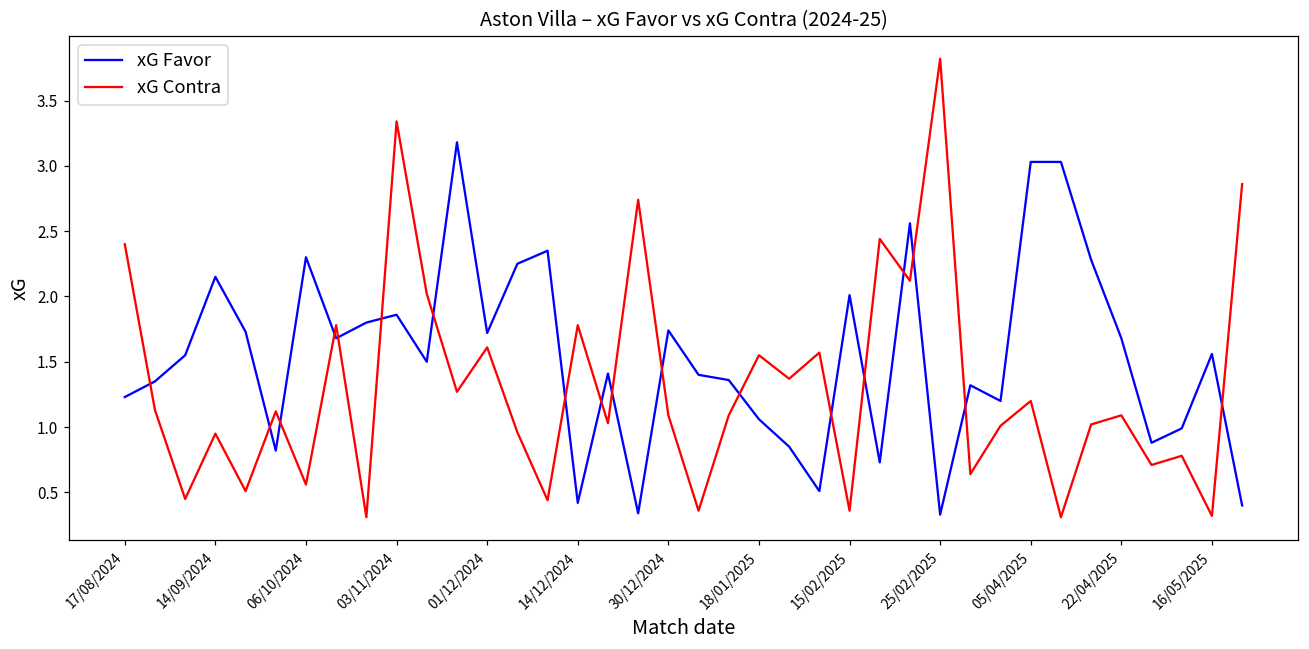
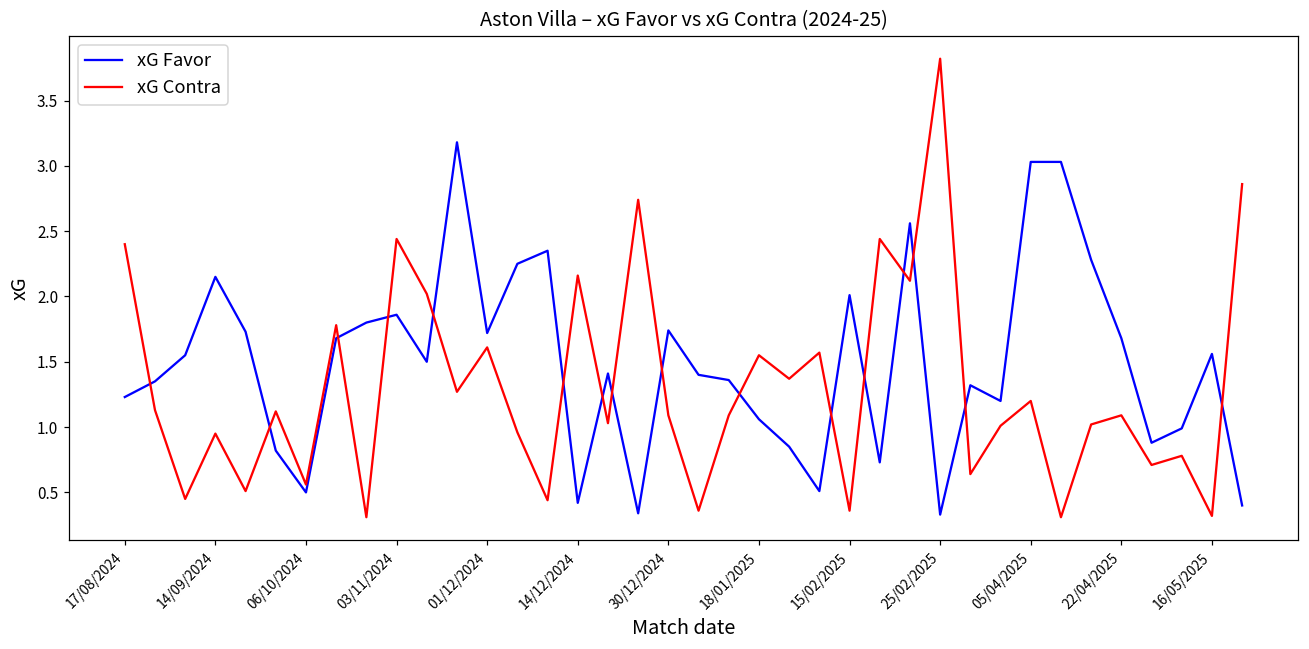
  {
    "xG Favor": {
      "17/08/2024": 1.23,
      "14/09/2024": 2.15,
-     "06/10/2024": 2.3,
+     "06/10/2024": 0.5,
      "03/11/2024": 1.86,
      "01/12/2024": 1.7,
      "14/12/2024": 0.4,
      "30/12/2024": 1.74,
      "18/01/2025": 1.06,
      "15/02/2025": 2.0,
      "25/02/2025": 0.33,
      "05/04/2025": 3.03,
      "22/04/2025": 1.7,
      "16/05/2025": 1.56
    },
    "xG Contra": {
      "17/08/2024": 2.40,
      "14/09/2024": 0.95,
      "06/10/2024": 0.56,
-     "03/11/2024": 3.34,
+     "03/11/2024": 2.44,
      "01/12/2024": 1.61,
-     "14/12/2024": 1.78,
+     "14/12/2024": 2.16,
      "30/12/2024": 1.09,
      "18/01/2025": 1.55,
      "15/02/2025": 0.36,
      "25/02/2025": 3.82,
      "05/04/2025": 1.20,
      "22/04/2025": 1.09,
      "16/05/2025": 0.32
    }
  }
